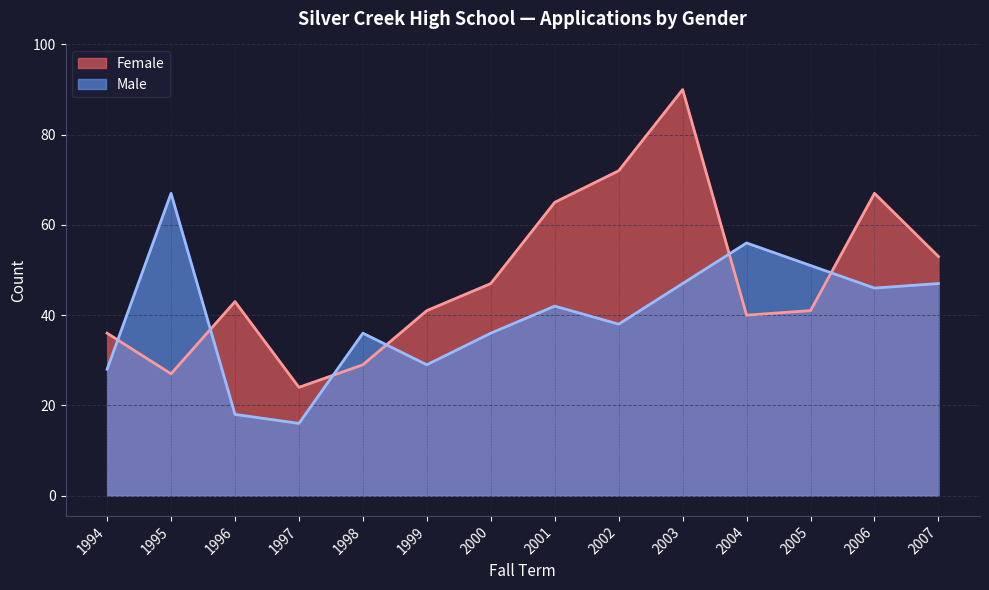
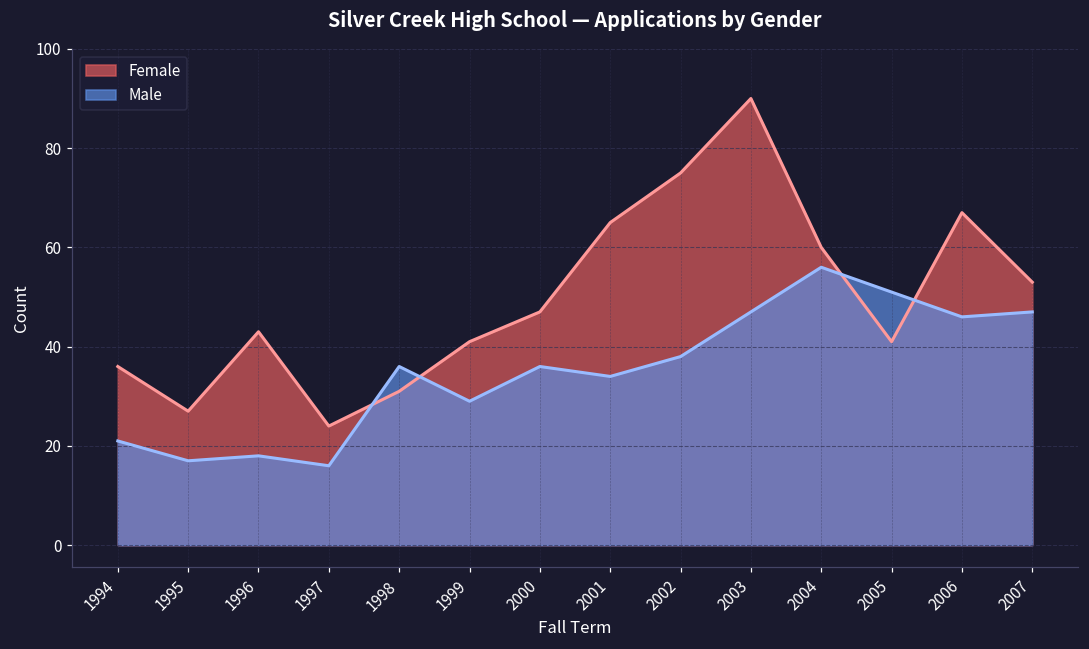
  {
    "Female": {
      "1994": 36,
      "1995": 27,
      "1996": 43,
      "1997": 24,
-     "1998": 29,
+     "1998": 31,
      "1999": 41,
      "2000": 47,
      "2001": 65,
-     "2002": 72,
+     "2002": 75,
      "2003": 90,
-     "2004": 40,
+     "2004": 60,
      "2005": 41,
      "2006": 67,
      "2007": 53
    },
    "Male": {
-     "1994": 28,
-     "1995": 67,
+     "1994": 21,
+     "1995": 17,
      "1996": 18,
      "1997": 16,
      "1998": 36,
      "1999": 29,
      "2000": 36,
-     "2001": 42,
+     "2001": 34,
      "2002": 38,
      "2003": 47,
      "2004": 56,
      "2005": 51,
      "2006": 46,
      "2007": 47
    }
  }
